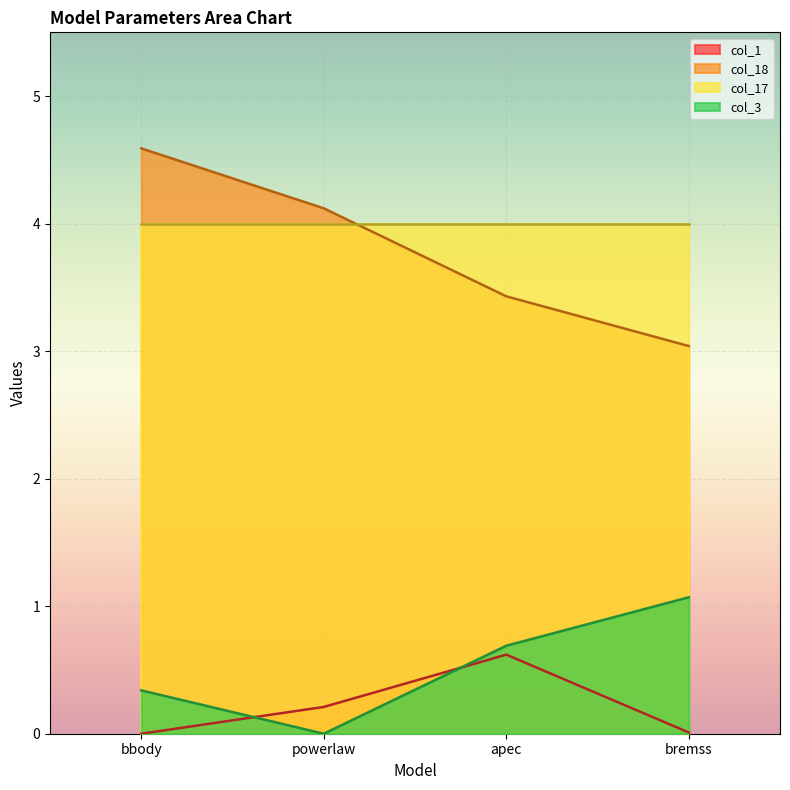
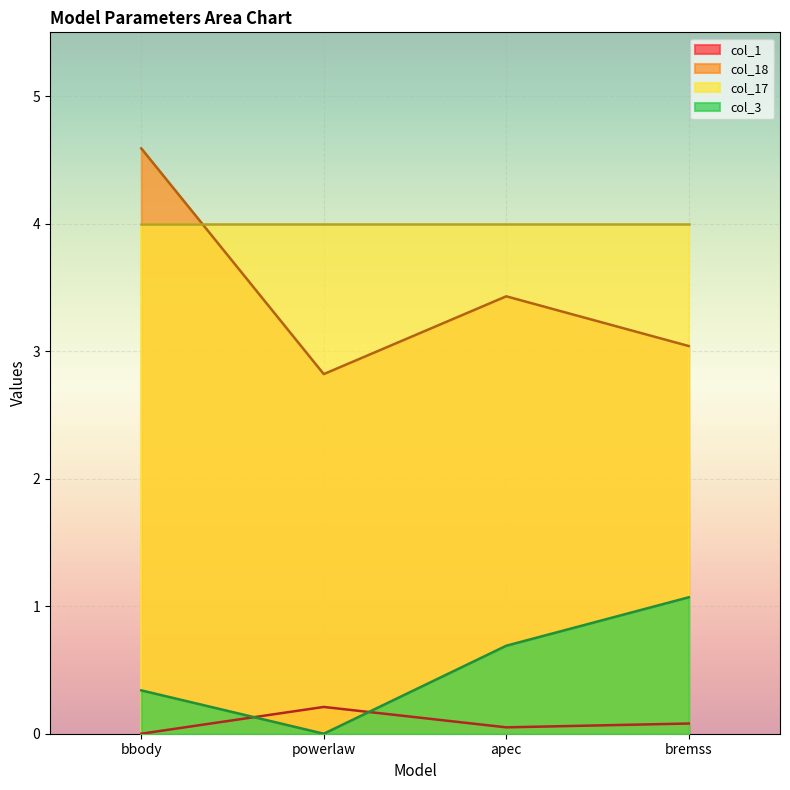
  {
    "col_1": {
      "bbody": 0.00,
      "powerlaw": 0.21,
-     "apec": 0.62,
-     "bremss": 0.01
+     "apec": 0.05,
+     "bremss": 0.08
    },
    "col_18": {
      "bbody": 4.59,
-     "powerlaw": 4.12,
+     "powerlaw": 2.82,
      "apec": 3.43,
      "bremss": 3.04
    },
    "col_17": {
      "bbody": 4.00,
      "powerlaw": 4.00,
      "apec": 4.00,
      "bremss": 4.00
    },
    "col_3": {
      "bbody": 0.34,
      "powerlaw": 0.00,
      "apec": 0.69,
      "bremss": 1.07
    }
  }
